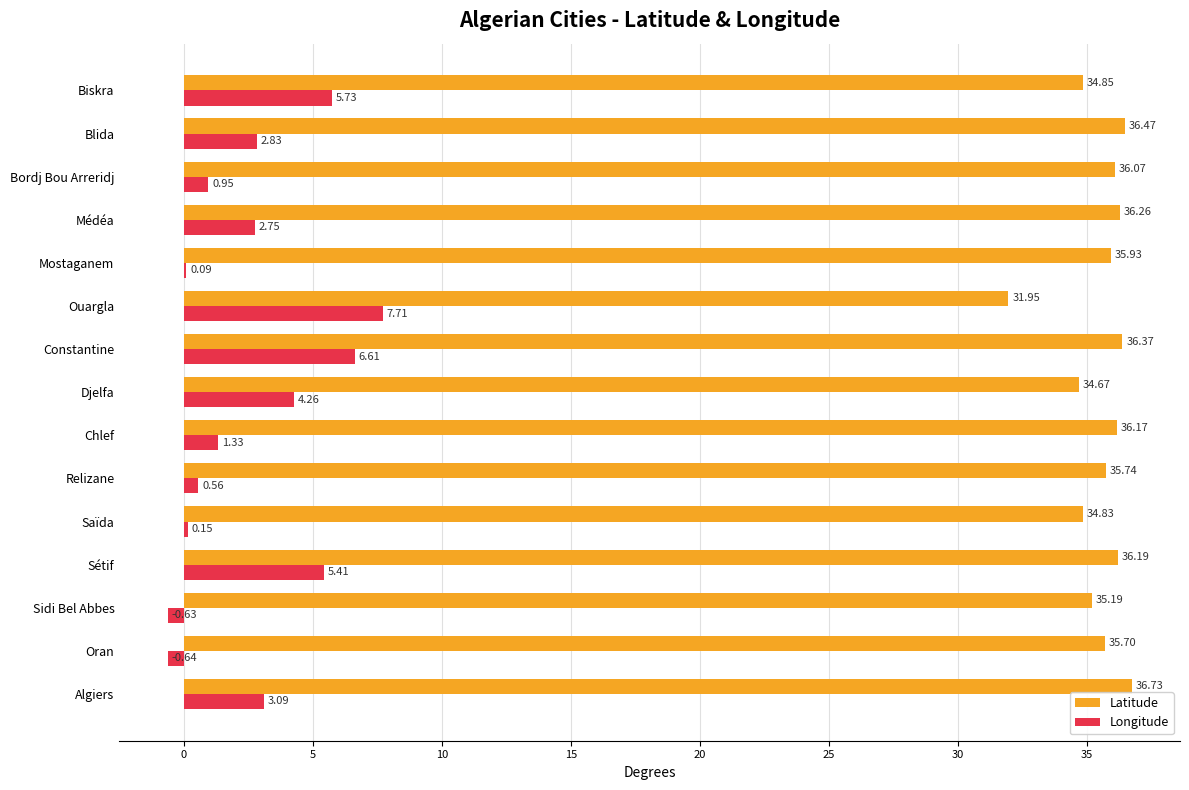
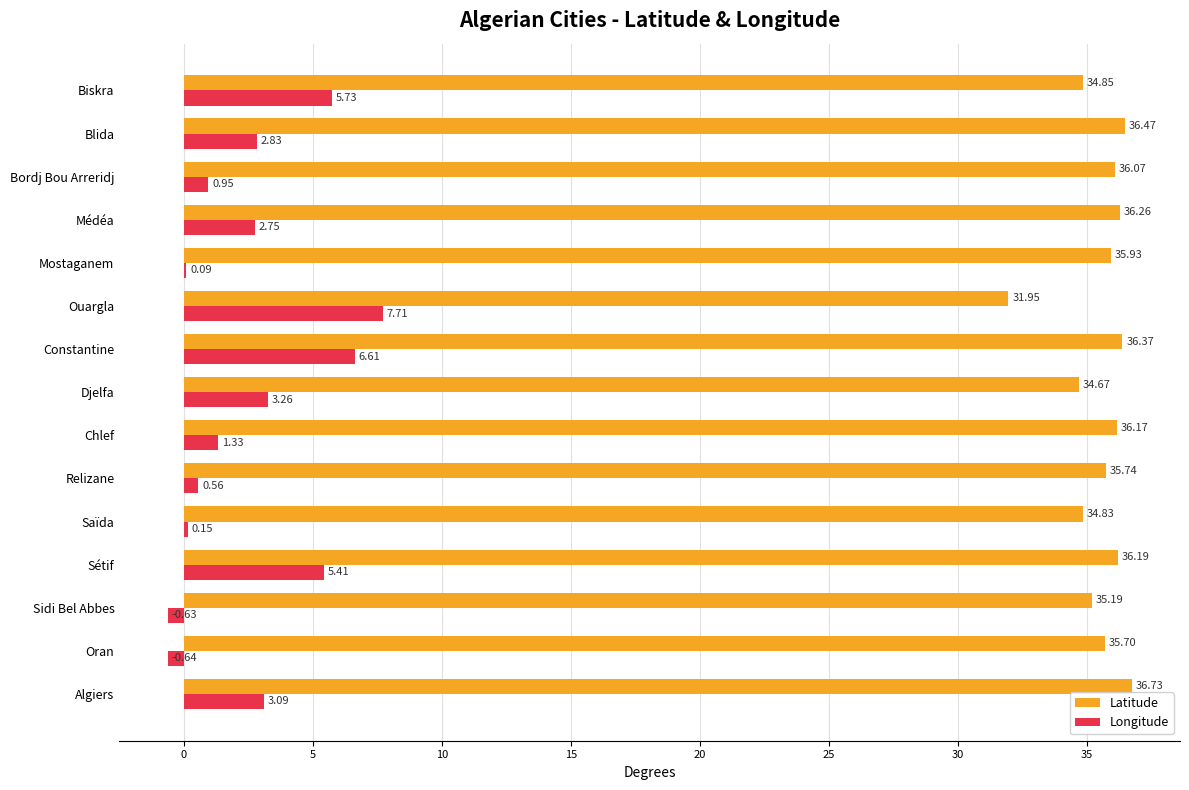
  {
    "Latitude": {
      "Biskra": 34.85,
      "Blida": 36.47,
      "Bordj Bou Arreridj": 36.07,
      "Médéa": 36.26,
      "Mostaganem": 35.93,
      "Ouargla": 31.95,
      "Constantine": 36.37,
      "Djelfa": 34.67,
      "Chlef": 36.17,
      "Relizane": 35.74,
      "Saïda": 34.83,
      "Sétif": 36.19,
      "Sidi Bel Abbes": 35.19,
      "Oran": 35.70,
      "Algiers": 36.73
    },
    "Longitude": {
      "Biskra": 5.73,
      "Blida": 2.83,
      "Bordj Bou Arreridj": 0.95,
      "Médéa": 2.75,
      "Mostaganem": 0.09,
      "Ouargla": 7.71,
      "Constantine": 6.61,
-     "Djelfa": 4.26,
+     "Djelfa": 3.26,
      "Chlef": 1.33,
      "Relizane": 0.56,
      "Saïda": 0.15,
      "Sétif": 5.41,
      "Sidi Bel Abbes": -0.63,
      "Oran": -0.64,
      "Algiers": 3.09
    }
  }
